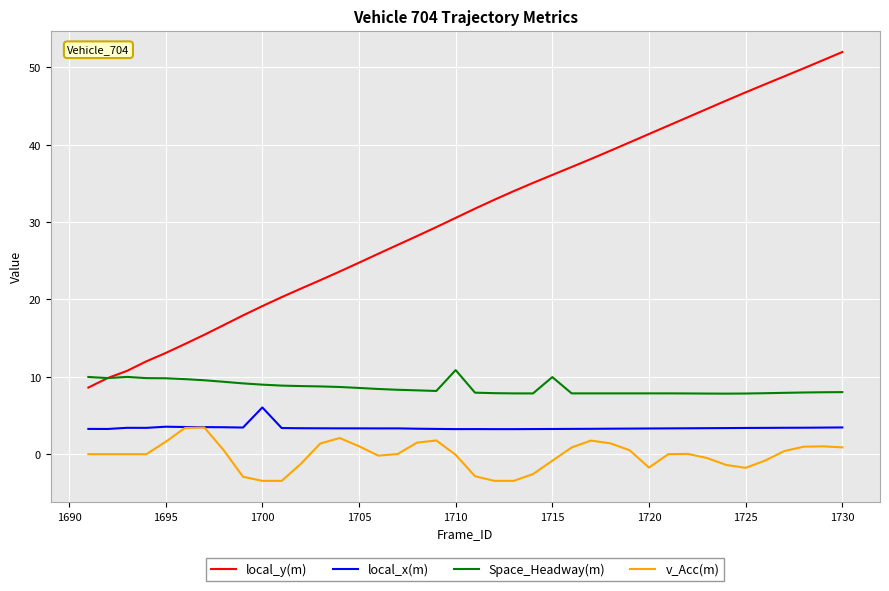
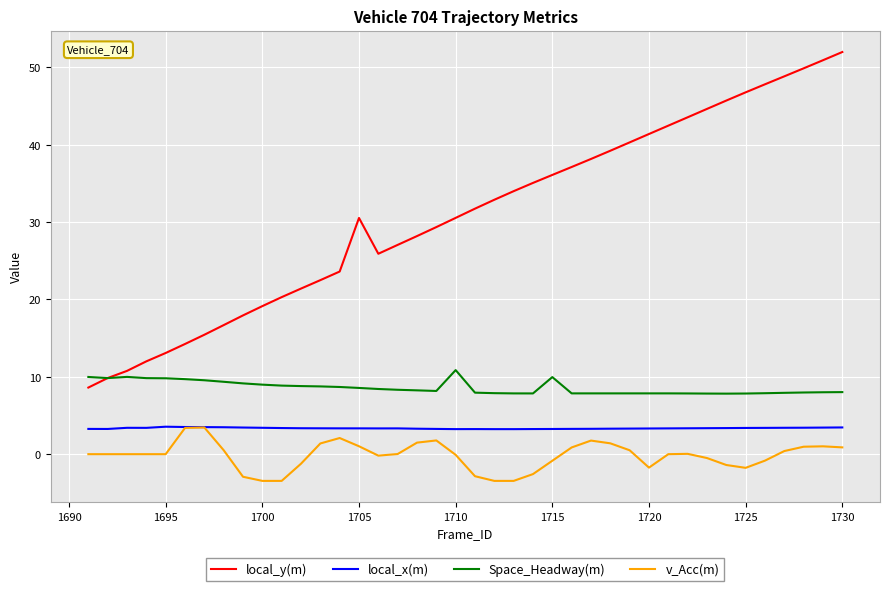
  {
    "local_y(m)": {
      "1695": 13,
      "1700": 19,
-     "1705": 25,
+     "1705": 31,
      "1710": 31,
      "1715": 36,
      "1720": 41,
      "1725": 47,
      "1730": 52
    },
    "local_x(m)": {
      "1695": 4,
-     "1700": 6,
+     "1700": 3,
      "1705": 3,
      "1710": 3,
      "1715": 3,
      "1720": 3,
      "1725": 3,
      "1730": 3
    },
    "Space_Headway(m)": {
      "1695": 10,
      "1700": 9,
      "1705": 9,
      "1710": 11,
      "1715": 10,
      "1720": 8,
      "1725": 8,
      "1730": 8
    },
    "v_Acc(m)": {
-     "1695": 2,
+     "1695": 0,
      "1700": -3,
      "1705": 1,
      "1710": 0,
      "1715": -1,
      "1720": -2,
      "1725": -2,
      "1730": 1
    }
  }
